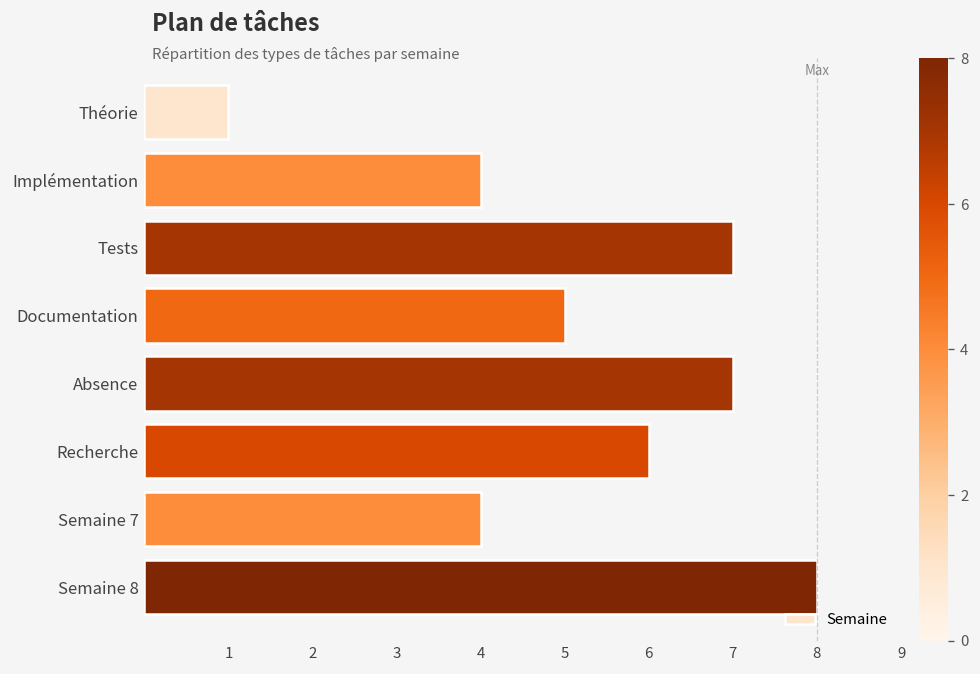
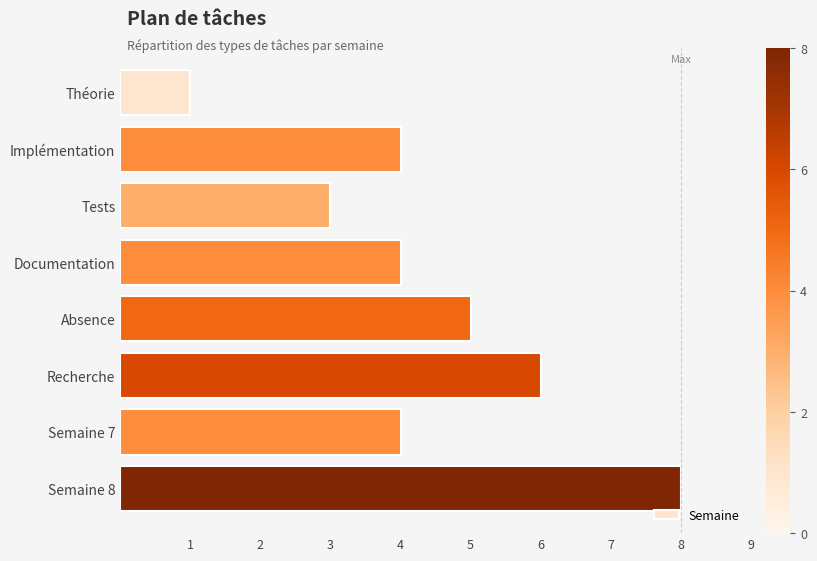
  {
    "Théorie": 1,
    "Implémentation": 4,
-   "Tests": 7,
-   "Documentation": 5,
-   "Absence": 7,
+   "Tests": 3,
+   "Documentation": 4,
+   "Absence": 5,
    "Recherche": 6,
    "Semaine 7": 4,
    "Semaine 8": 8
  }
